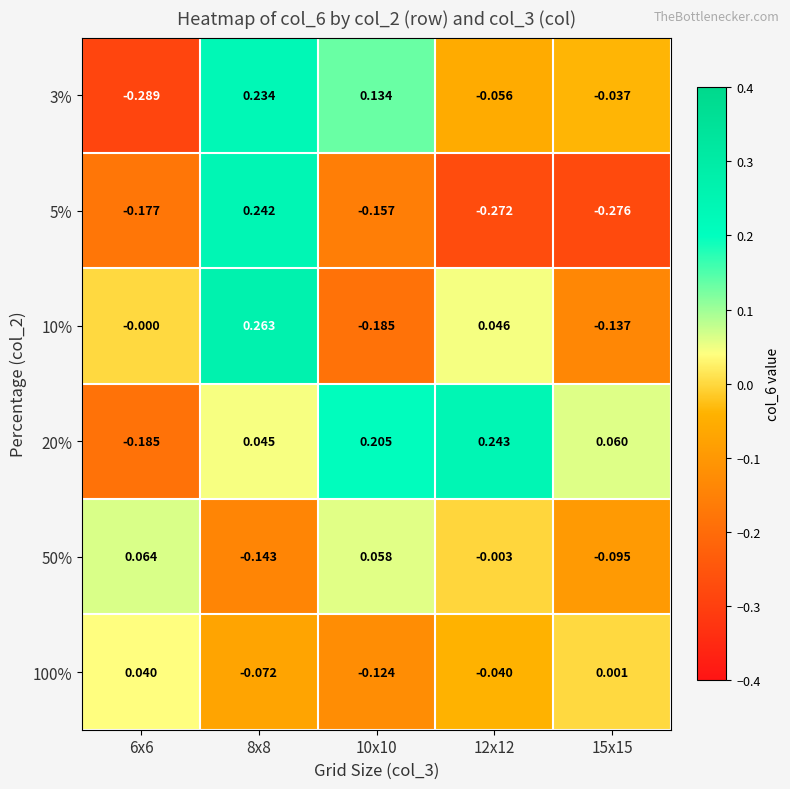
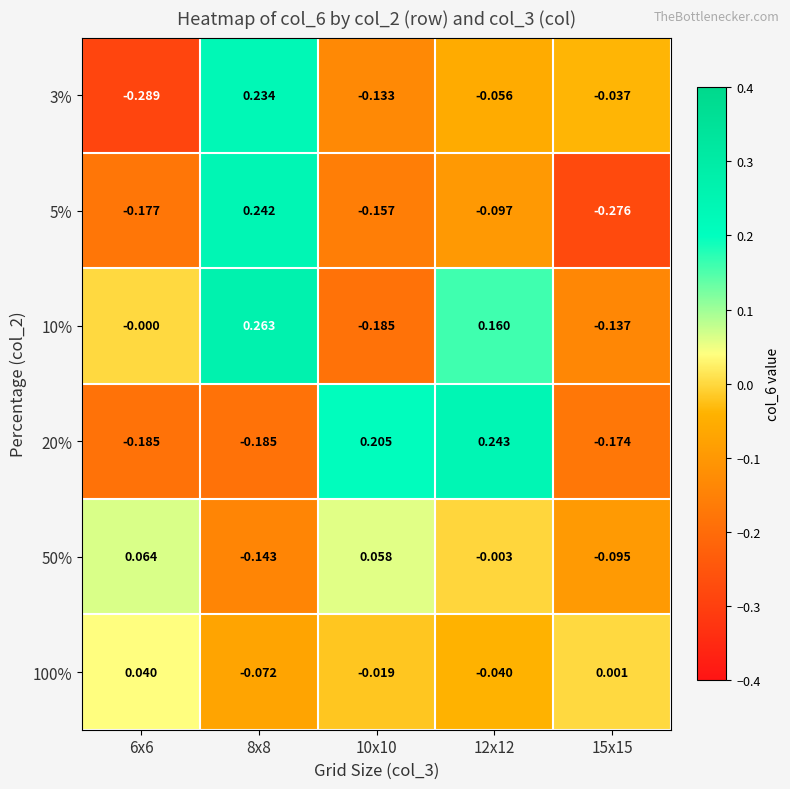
  {
    "3%": {
      "6x6": -0.289,
      "8x8": 0.234,
-     "10x10": 0.134,
+     "10x10": -0.133,
      "12x12": -0.056,
      "15x15": -0.037
    },
    "5%": {
      "6x6": -0.177,
      "8x8": 0.242,
      "10x10": -0.157,
-     "12x12": -0.272,
+     "12x12": -0.097,
      "15x15": -0.276
    },
    "10%": {
      "6x6": -0.000,
      "8x8": 0.263,
      "10x10": -0.185,
-     "12x12": 0.046,
+     "12x12": 0.160,
      "15x15": -0.137
    },
    "20%": {
      "6x6": -0.185,
-     "8x8": 0.045,
+     "8x8": -0.185,
      "10x10": 0.205,
      "12x12": 0.243,
-     "15x15": 0.060
+     "15x15": -0.174
    },
    "50%": {
      "6x6": 0.064,
      "8x8": -0.143,
      "10x10": 0.058,
      "12x12": -0.003,
      "15x15": -0.095
    },
    "100%": {
      "6x6": 0.040,
      "8x8": -0.072,
-     "10x10": -0.124,
+     "10x10": -0.019,
      "12x12": -0.040,
      "15x15": 0.001
    }
  }
